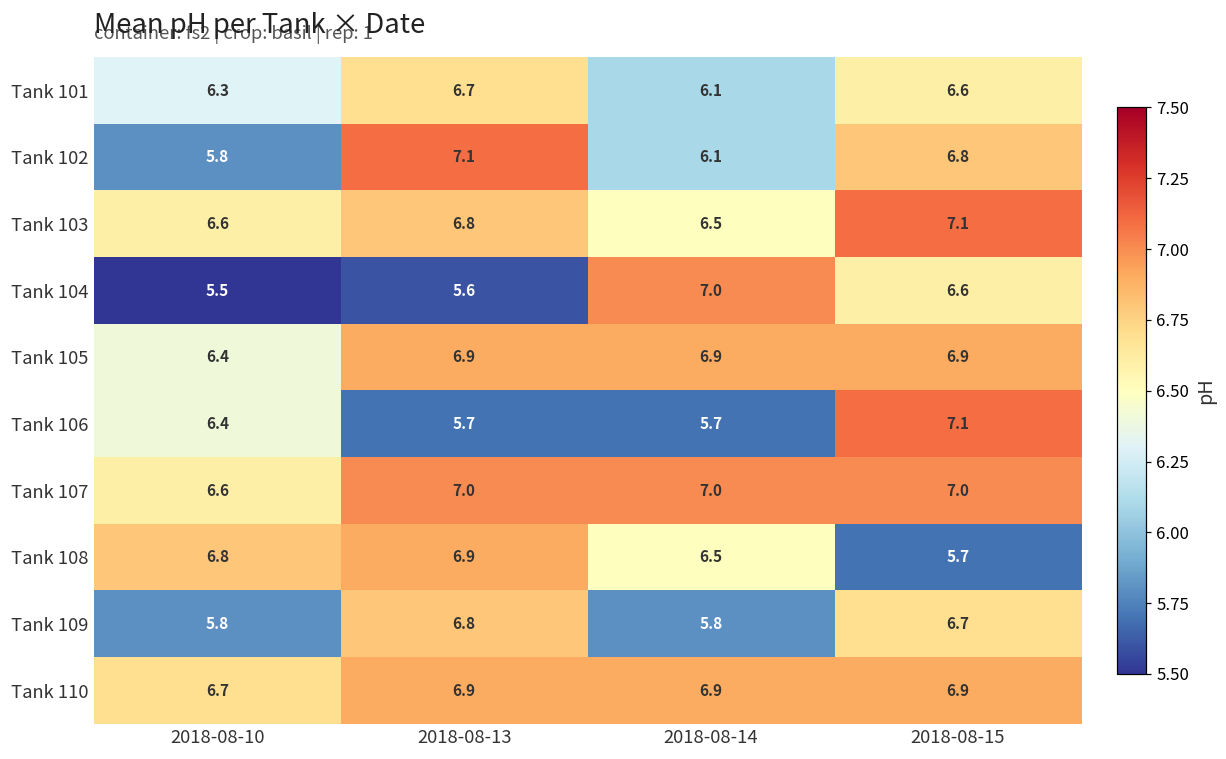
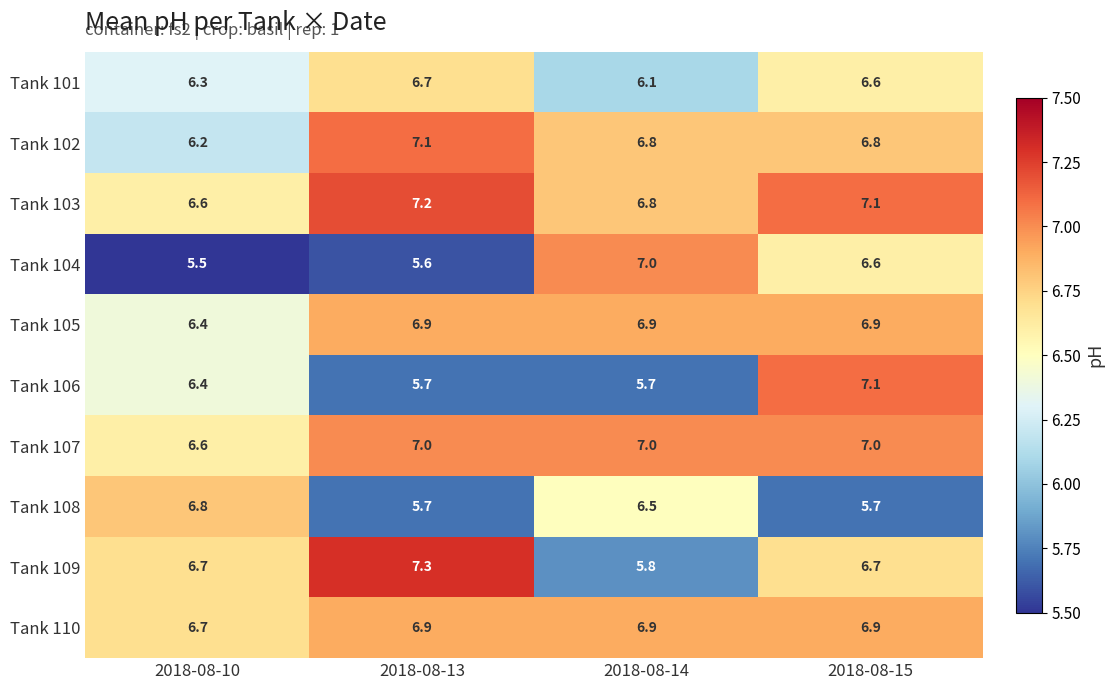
  {
    "Tank 101": {
      "2018-08-10": 6.3,
      "2018-08-13": 6.7,
      "2018-08-14": 6.1,
      "2018-08-15": 6.6
    },
    "Tank 102": {
-     "2018-08-10": 5.8,
+     "2018-08-10": 6.2,
      "2018-08-13": 7.1,
-     "2018-08-14": 6.1,
+     "2018-08-14": 6.8,
      "2018-08-15": 6.8
    },
    "Tank 103": {
      "2018-08-10": 6.6,
-     "2018-08-13": 6.8,
-     "2018-08-14": 6.5,
+     "2018-08-13": 7.2,
+     "2018-08-14": 6.8,
      "2018-08-15": 7.1
    },
    "Tank 104": {
      "2018-08-10": 5.5,
      "2018-08-13": 5.6,
      "2018-08-14": 7.0,
      "2018-08-15": 6.6
    },
    "Tank 105": {
      "2018-08-10": 6.4,
      "2018-08-13": 6.9,
      "2018-08-14": 6.9,
      "2018-08-15": 6.9
    },
    "Tank 106": {
      "2018-08-10": 6.4,
      "2018-08-13": 5.7,
      "2018-08-14": 5.7,
      "2018-08-15": 7.1
    },
    "Tank 107": {
      "2018-08-10": 6.6,
      "2018-08-13": 7.0,
      "2018-08-14": 7.0,
      "2018-08-15": 7.0
    },
    "Tank 108": {
      "2018-08-10": 6.8,
-     "2018-08-13": 6.9,
+     "2018-08-13": 5.7,
      "2018-08-14": 6.5,
      "2018-08-15": 5.7
    },
    "Tank 109": {
-     "2018-08-10": 5.8,
-     "2018-08-13": 6.8,
+     "2018-08-10": 6.7,
+     "2018-08-13": 7.3,
      "2018-08-14": 5.8,
      "2018-08-15": 6.7
    },
    "Tank 110": {
      "2018-08-10": 6.7,
      "2018-08-13": 6.9,
      "2018-08-14": 6.9,
      "2018-08-15": 6.9
    }
  }
